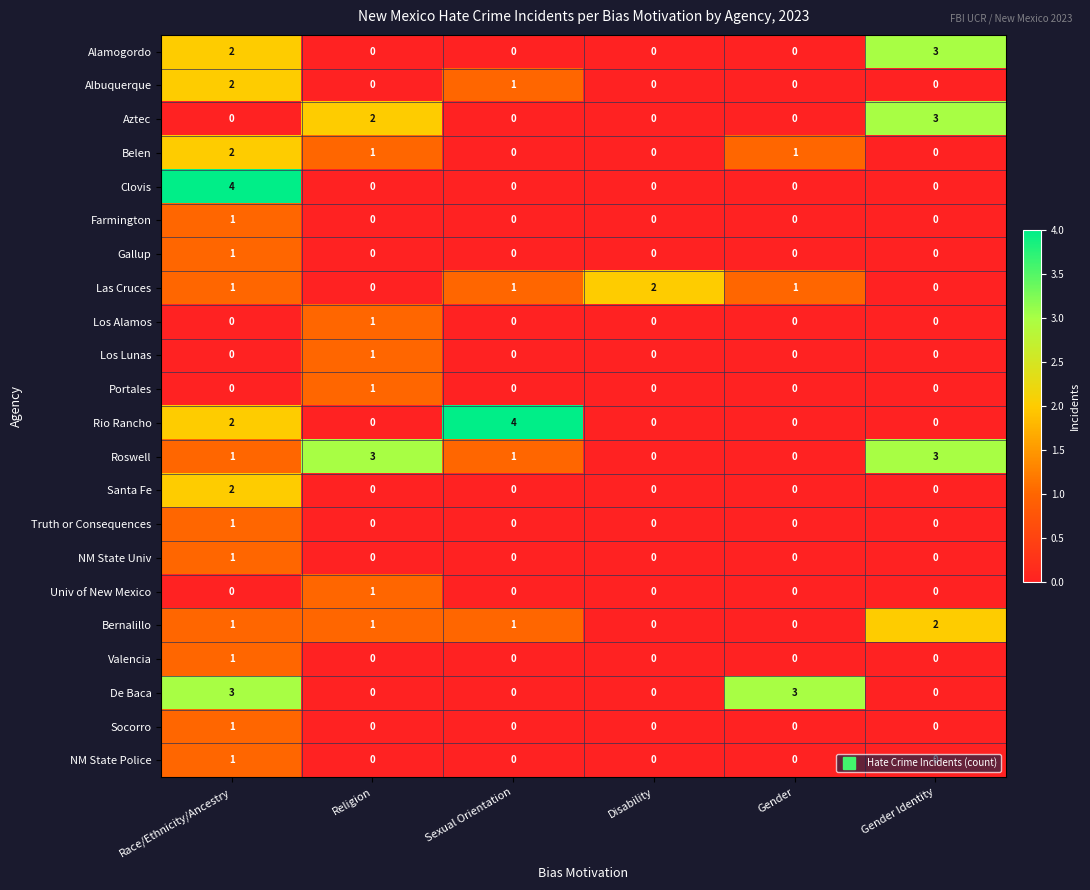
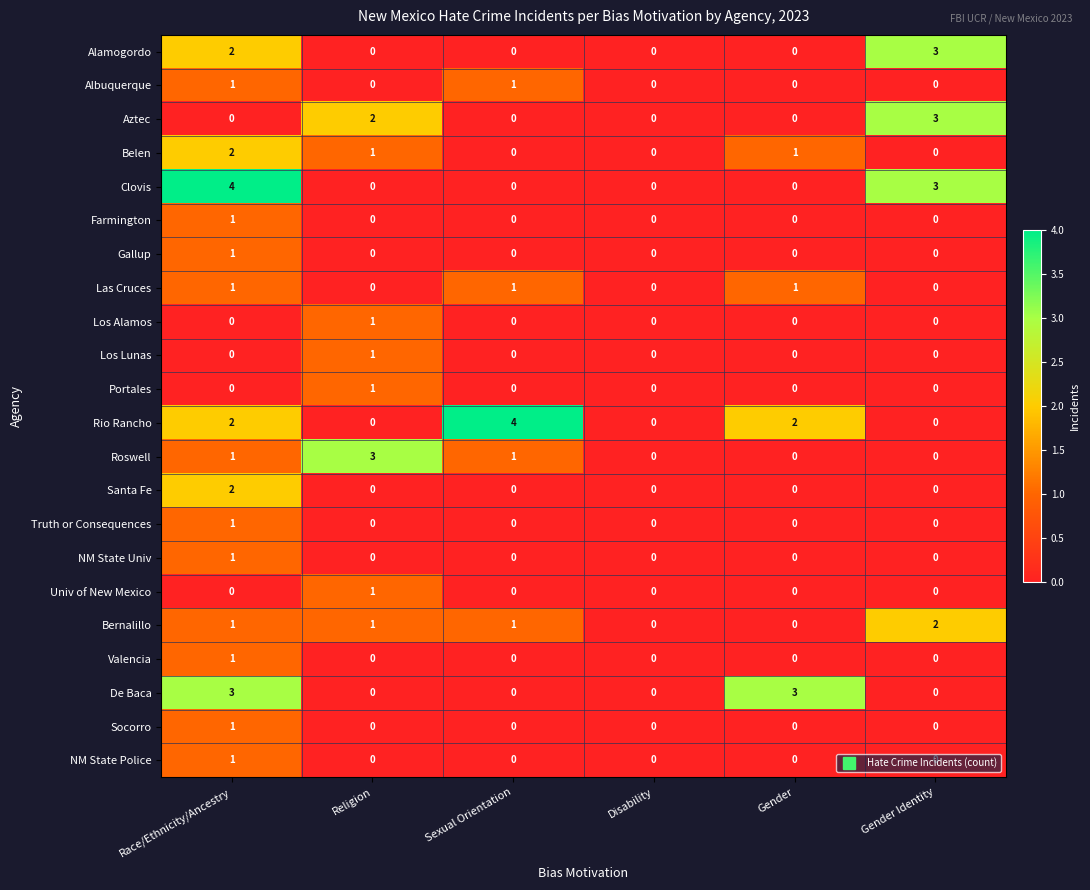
  {
    "Alamogordo": {
      "Race/Ethnicity/Ancestry": 2,
      "Religion": 0,
      "Sexual Orientation": 0,
      "Disability": 0,
      "Gender": 0,
      "Gender Identity": 3
    },
    "Albuquerque": {
-     "Race/Ethnicity/Ancestry": 2,
+     "Race/Ethnicity/Ancestry": 1,
      "Religion": 0,
      "Sexual Orientation": 1,
      "Disability": 0,
      "Gender": 0,
      "Gender Identity": 0
    },
    "Aztec": {
      "Race/Ethnicity/Ancestry": 0,
      "Religion": 2,
      "Sexual Orientation": 0,
      "Disability": 0,
      "Gender": 0,
      "Gender Identity": 3
    },
    "Belen": {
      "Race/Ethnicity/Ancestry": 2,
      "Religion": 1,
      "Sexual Orientation": 0,
      "Disability": 0,
      "Gender": 1,
      "Gender Identity": 0
    },
    "Clovis": {
      "Race/Ethnicity/Ancestry": 4,
      "Religion": 0,
      "Sexual Orientation": 0,
      "Disability": 0,
      "Gender": 0,
-     "Gender Identity": 0
+     "Gender Identity": 3
    },
    "Farmington": {
      "Race/Ethnicity/Ancestry": 1,
      "Religion": 0,
      "Sexual Orientation": 0,
      "Disability": 0,
      "Gender": 0,
      "Gender Identity": 0
    },
    "Gallup": {
      "Race/Ethnicity/Ancestry": 1,
      "Religion": 0,
      "Sexual Orientation": 0,
      "Disability": 0,
      "Gender": 0,
      "Gender Identity": 0
    },
    "Las Cruces": {
      "Race/Ethnicity/Ancestry": 1,
      "Religion": 0,
      "Sexual Orientation": 1,
-     "Disability": 2,
+     "Disability": 0,
      "Gender": 1,
      "Gender Identity": 0
    },
    "Los Alamos": {
      "Race/Ethnicity/Ancestry": 0,
      "Religion": 1,
      "Sexual Orientation": 0,
      "Disability": 0,
      "Gender": 0,
      "Gender Identity": 0
    },
    "Los Lunas": {
      "Race/Ethnicity/Ancestry": 0,
      "Religion": 1,
      "Sexual Orientation": 0,
      "Disability": 0,
      "Gender": 0,
      "Gender Identity": 0
    },
    "Portales": {
      "Race/Ethnicity/Ancestry": 0,
      "Religion": 1,
      "Sexual Orientation": 0,
      "Disability": 0,
      "Gender": 0,
      "Gender Identity": 0
    },
    "Rio Rancho": {
      "Race/Ethnicity/Ancestry": 2,
      "Religion": 0,
      "Sexual Orientation": 4,
      "Disability": 0,
-     "Gender": 0,
+     "Gender": 2,
      "Gender Identity": 0
    },
    "Roswell": {
      "Race/Ethnicity/Ancestry": 1,
      "Religion": 3,
      "Sexual Orientation": 1,
      "Disability": 0,
      "Gender": 0,
-     "Gender Identity": 3
+     "Gender Identity": 0
    },
    "Santa Fe": {
      "Race/Ethnicity/Ancestry": 2,
      "Religion": 0,
      "Sexual Orientation": 0,
      "Disability": 0,
      "Gender": 0,
      "Gender Identity": 0
    },
    "Truth or Consequences": {
      "Race/Ethnicity/Ancestry": 1,
      "Religion": 0,
      "Sexual Orientation": 0,
      "Disability": 0,
      "Gender": 0,
      "Gender Identity": 0
    },
    "NM State Univ": {
      "Race/Ethnicity/Ancestry": 1,
      "Religion": 0,
      "Sexual Orientation": 0,
      "Disability": 0,
      "Gender": 0,
      "Gender Identity": 0
    },
    "Univ of New Mexico": {
      "Race/Ethnicity/Ancestry": 0,
      "Religion": 1,
      "Sexual Orientation": 0,
      "Disability": 0,
      "Gender": 0,
      "Gender Identity": 0
    },
    "Bernalillo": {
      "Race/Ethnicity/Ancestry": 1,
      "Religion": 1,
      "Sexual Orientation": 1,
      "Disability": 0,
      "Gender": 0,
      "Gender Identity": 2
    },
    "Valencia": {
      "Race/Ethnicity/Ancestry": 1,
      "Religion": 0,
      "Sexual Orientation": 0,
      "Disability": 0,
      "Gender": 0,
      "Gender Identity": 0
    },
    "De Baca": {
      "Race/Ethnicity/Ancestry": 3,
      "Religion": 0,
      "Sexual Orientation": 0,
      "Disability": 0,
      "Gender": 3,
      "Gender Identity": 0
    },
    "Socorro": {
      "Race/Ethnicity/Ancestry": 1,
      "Religion": 0,
      "Sexual Orientation": 0,
      "Disability": 0,
      "Gender": 0,
      "Gender Identity": 0
    },
    "NM State Police": {
      "Race/Ethnicity/Ancestry": 1,
      "Religion": 0,
      "Sexual Orientation": 0,
      "Disability": 0,
      "Gender": 0
    }
  }
